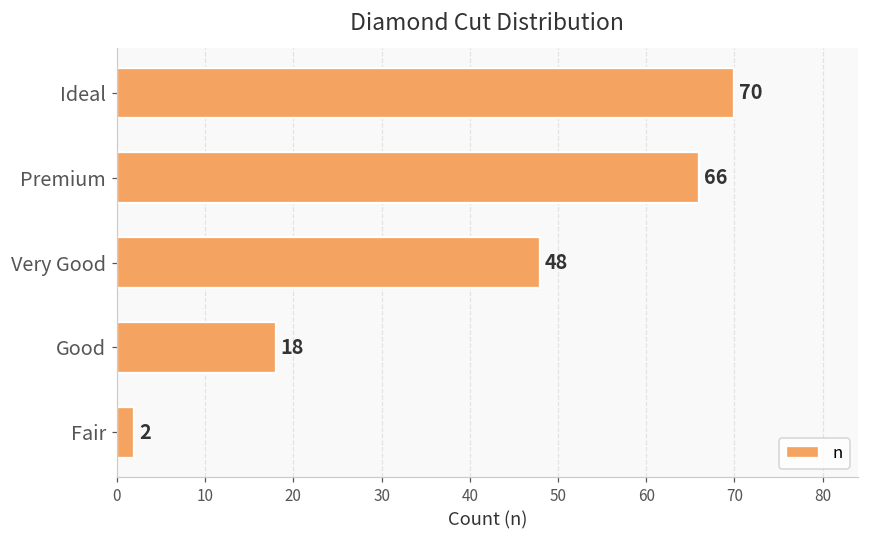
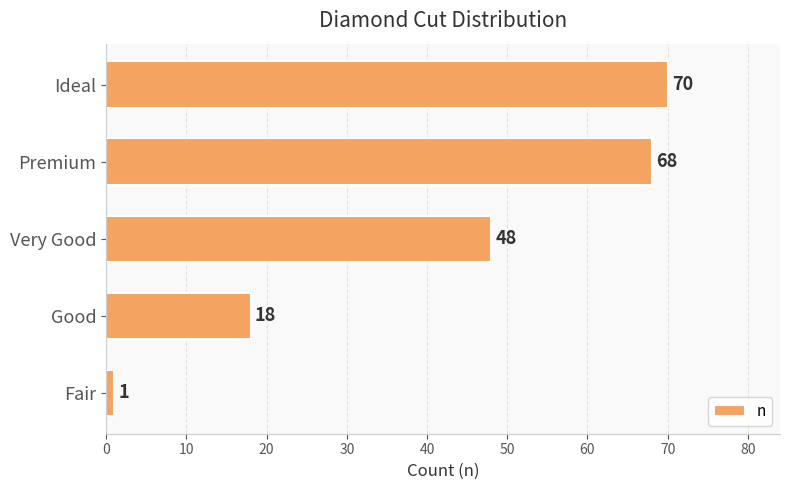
  {
    "Ideal": 70,
-   "Premium": 66,
+   "Premium": 68,
    "Very Good": 48,
    "Good": 18,
-   "Fair": 2
+   "Fair": 1
  }
